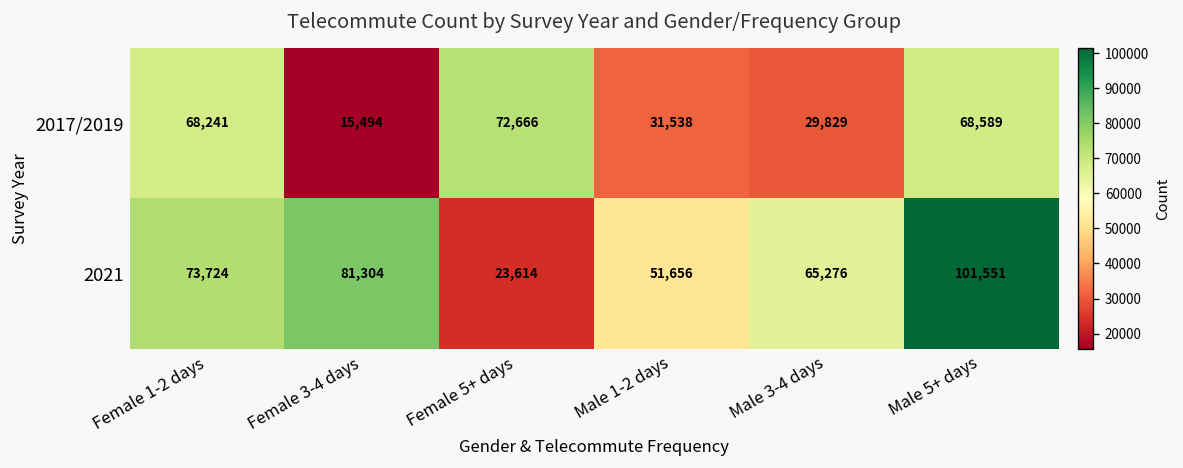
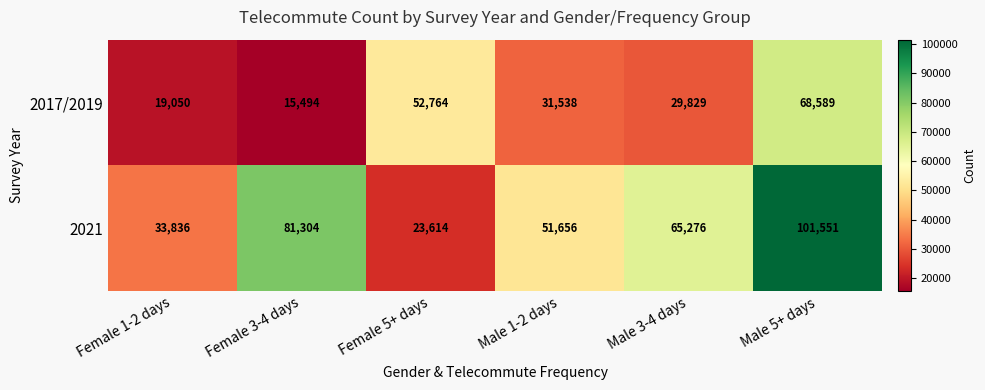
  {
    "2017/2019": {
-     "Female 1-2 days": "68,241",
+     "Female 1-2 days": "19,050",
      "Female 3-4 days": "15,494",
-     "Female 5+ days": "72,666",
+     "Female 5+ days": "52,764",
      "Male 1-2 days": "31,538",
      "Male 3-4 days": "29,829",
      "Male 5+ days": "68,589"
    },
    "2021": {
-     "Female 1-2 days": "73,724",
+     "Female 1-2 days": "33,836",
      "Female 3-4 days": "81,304",
      "Female 5+ days": "23,614",
      "Male 1-2 days": "51,656",
      "Male 3-4 days": "65,276",
      "Male 5+ days": "101,551"
    }
  }
